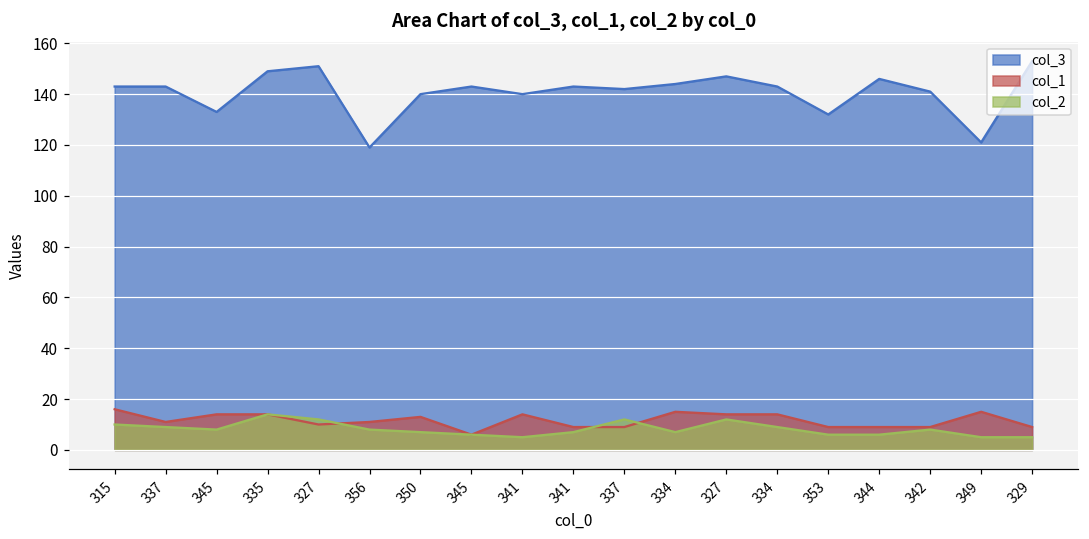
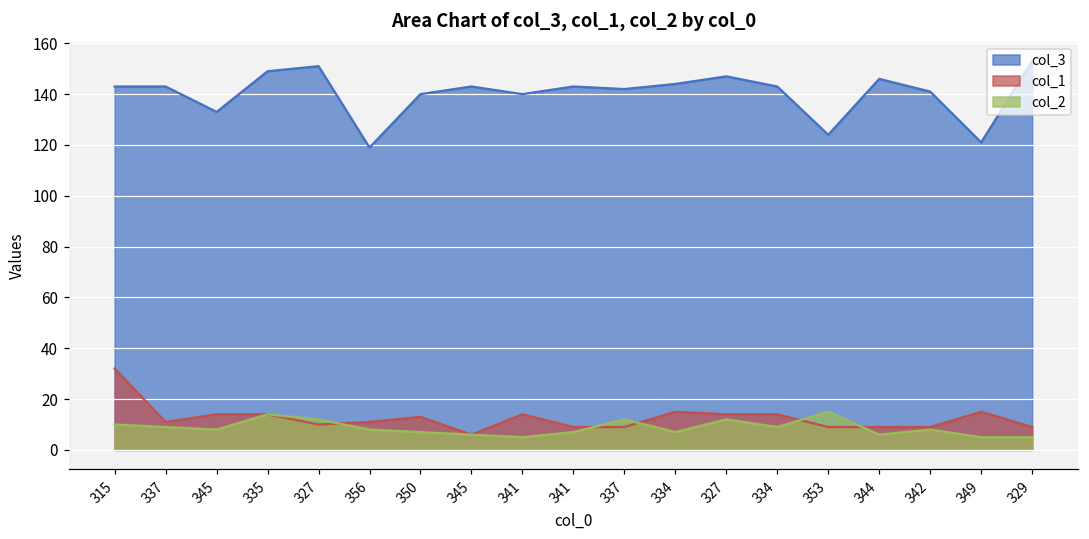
  {
    "col_3": {
      "315": 143,
      "335": 149,
      "356": 119,
      "350": 140,
-     "353": 132,
+     "353": 124,
      "344": 146,
      "342": 141,
      "349": 121
    },
    "col_1": {
-     "315": 16,
+     "315": 32,
      "356": 11,
      "350": 13,
      "353": 9,
      "344": 9,
      "349": 15,
      "329": 9
    },
    "col_2": {
      "315": 10,
      "356": 8,
      "350": 7,
-     "353": 6,
+     "353": 15,
      "344": 6,
      "349": 5,
      "329": 5
    }
  }
